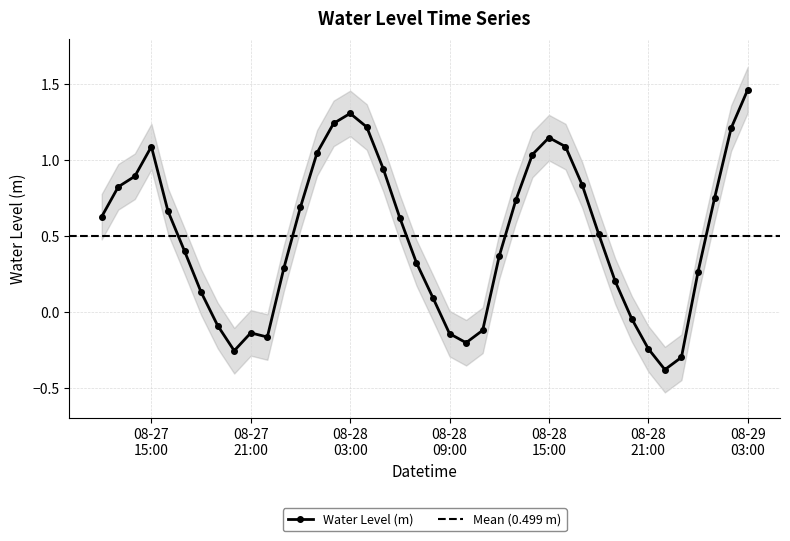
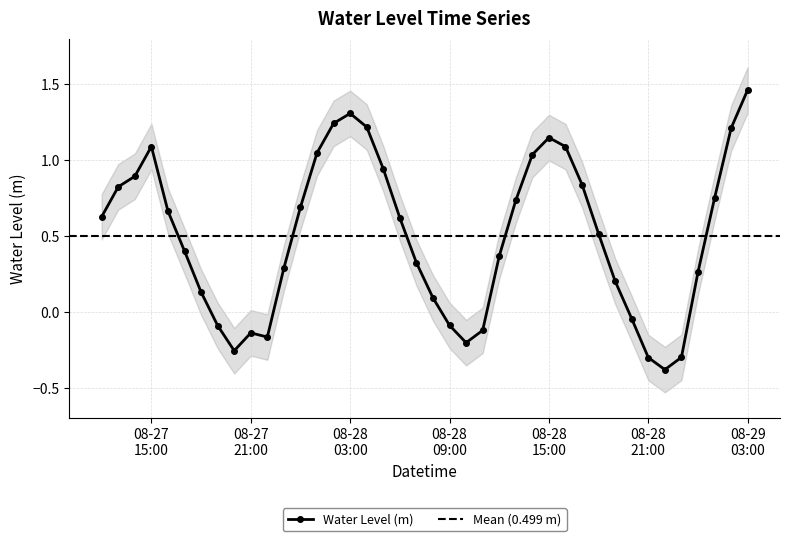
  {
    "Water Level (m)": {
      "08-27 15:00": 1.09,
      "08-27 21:00": -0.14,
      "08-28 03:00": 1.31,
-     "08-28 09:00": -0.14,
+     "08-28 09:00": -0.09,
      "08-28 15:00": 1.15,
-     "08-28 21:00": -0.24,
+     "08-28 21:00": -0.30,
      "08-29 03:00": 1.46
    }
  }
